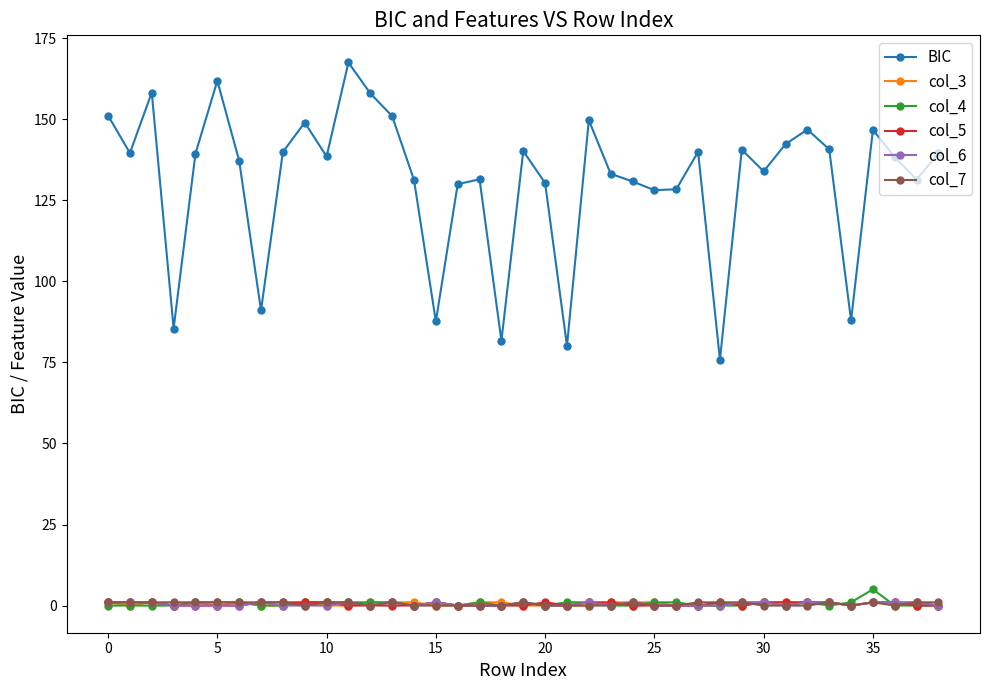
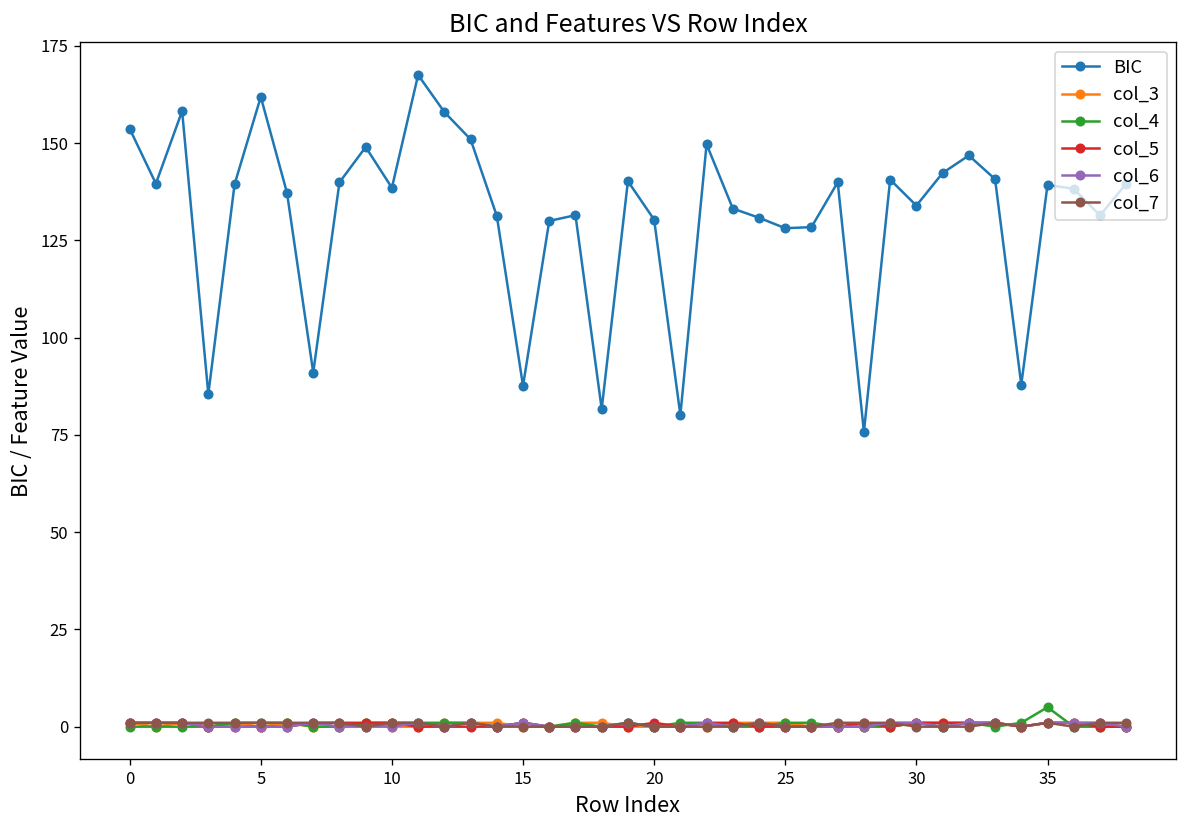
  {
    "BIC": {
-     "0": 151,
+     "0": 154,
      "5": 162,
      "10": 139,
      "15": 88,
      "20": 130,
      "25": 128,
      "30": 134,
-     "35": 147
+     "35": 139
    },
    "col_4": {
      "0": 0,
      "35": 5
    },
    "col_5": {
      "20": 1
    },
    "col_7": {
      "30": 0
    }
  }
